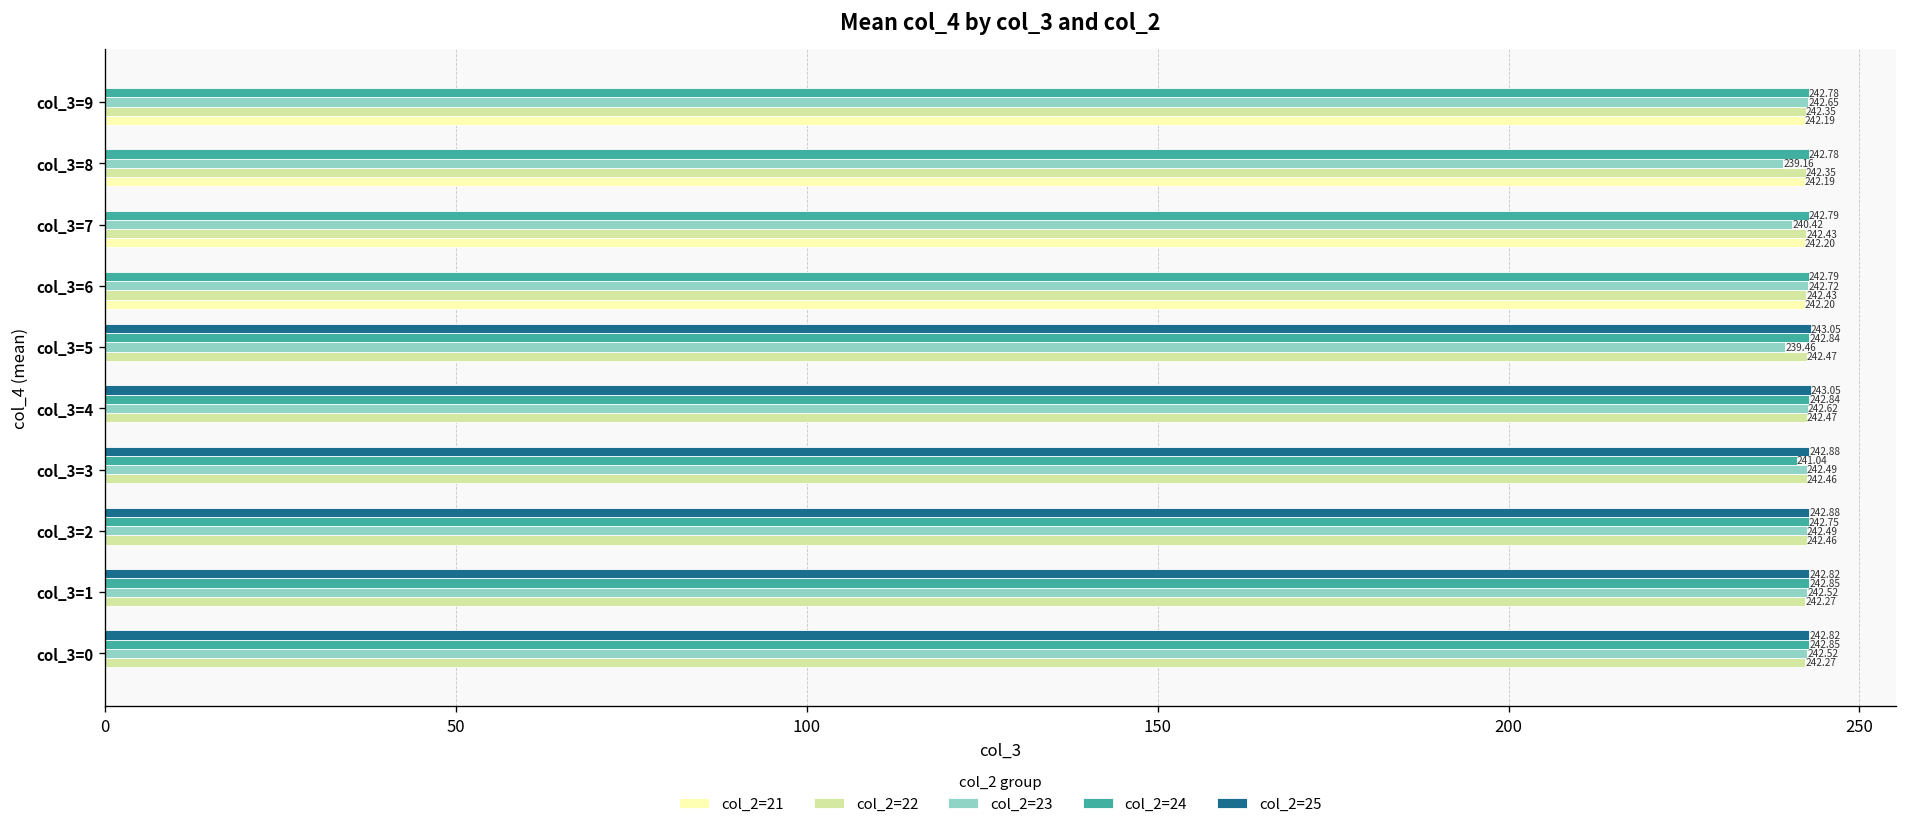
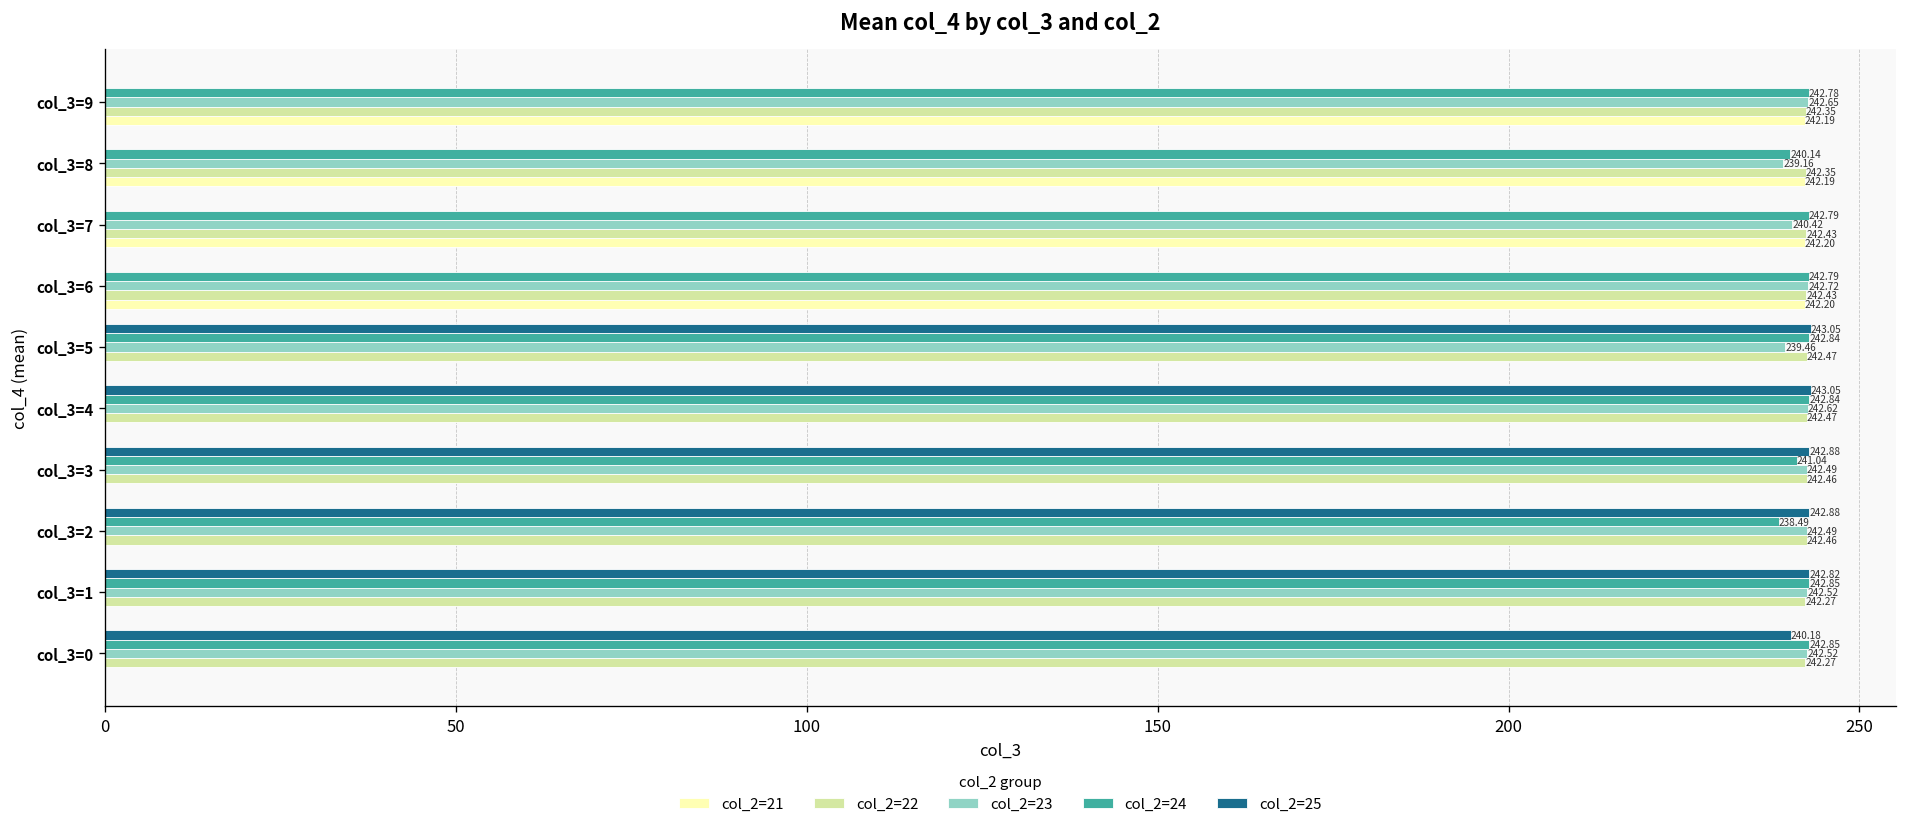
  {
    "col_2=23": {
      "col_3=9": 242.65,
      "col_3=8": 239.16,
      "col_3=7": 240.42,
      "col_3=6": 242.72,
      "col_3=5": 239.46,
      "col_3=3": 242.49,
      "col_3=1": 242.52,
      "col_3=0": 242.52
    },
    "col_2=24": {
      "col_3=9": 242.78,
-     "col_3=8": 242.78,
+     "col_3=8": 240.14,
      "col_3=7": 242.79,
      "col_3=6": 242.79,
      "col_3=5": 242.84,
      "col_3=4": 242.84,
      "col_3=3": 241.04,
-     "col_3=2": 242.75,
+     "col_3=2": 238.49,
      "col_3=1": 242.85
    },
    "col_2=25": {
      "col_3=5": 243.05,
      "col_3=4": 243.05,
      "col_3=3": 242.88,
      "col_3=1": 242.82,
-     "col_3=0": 242.82
+     "col_3=0": 240.18
    }
  }
